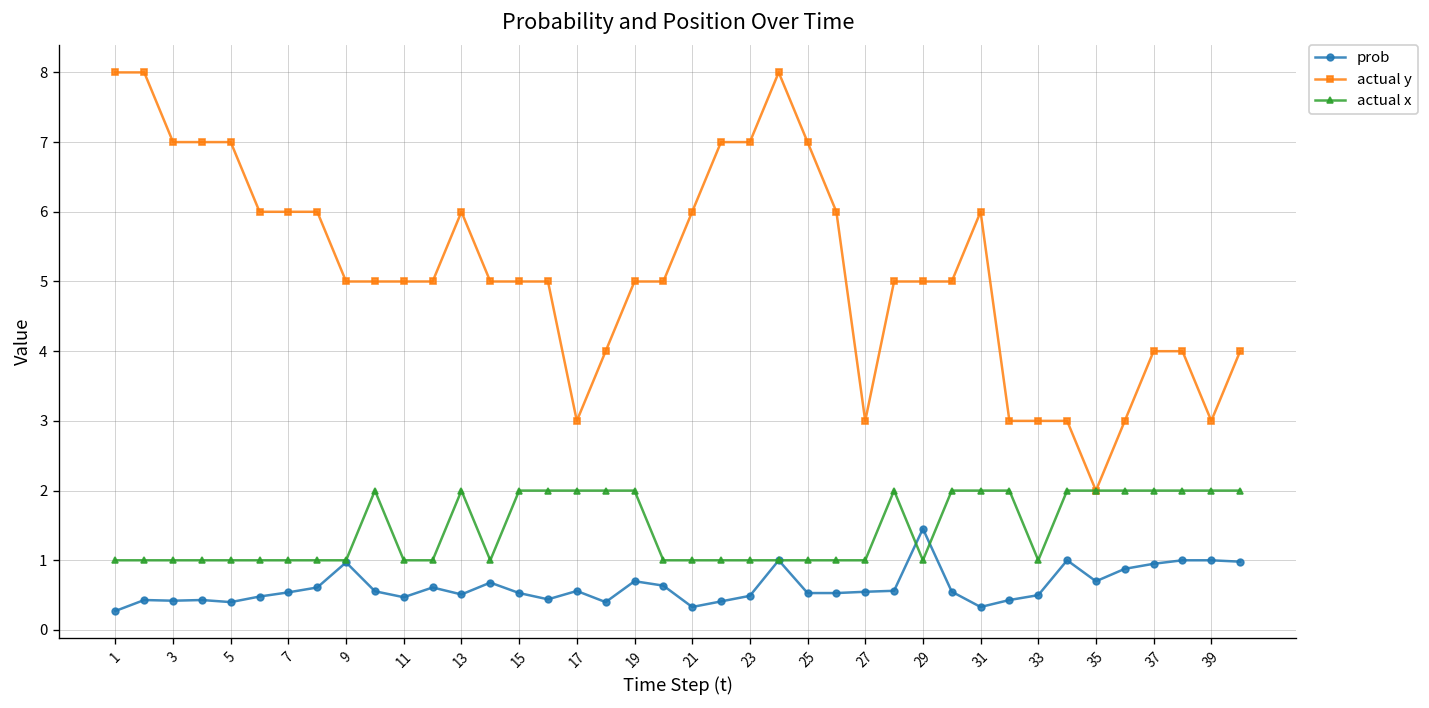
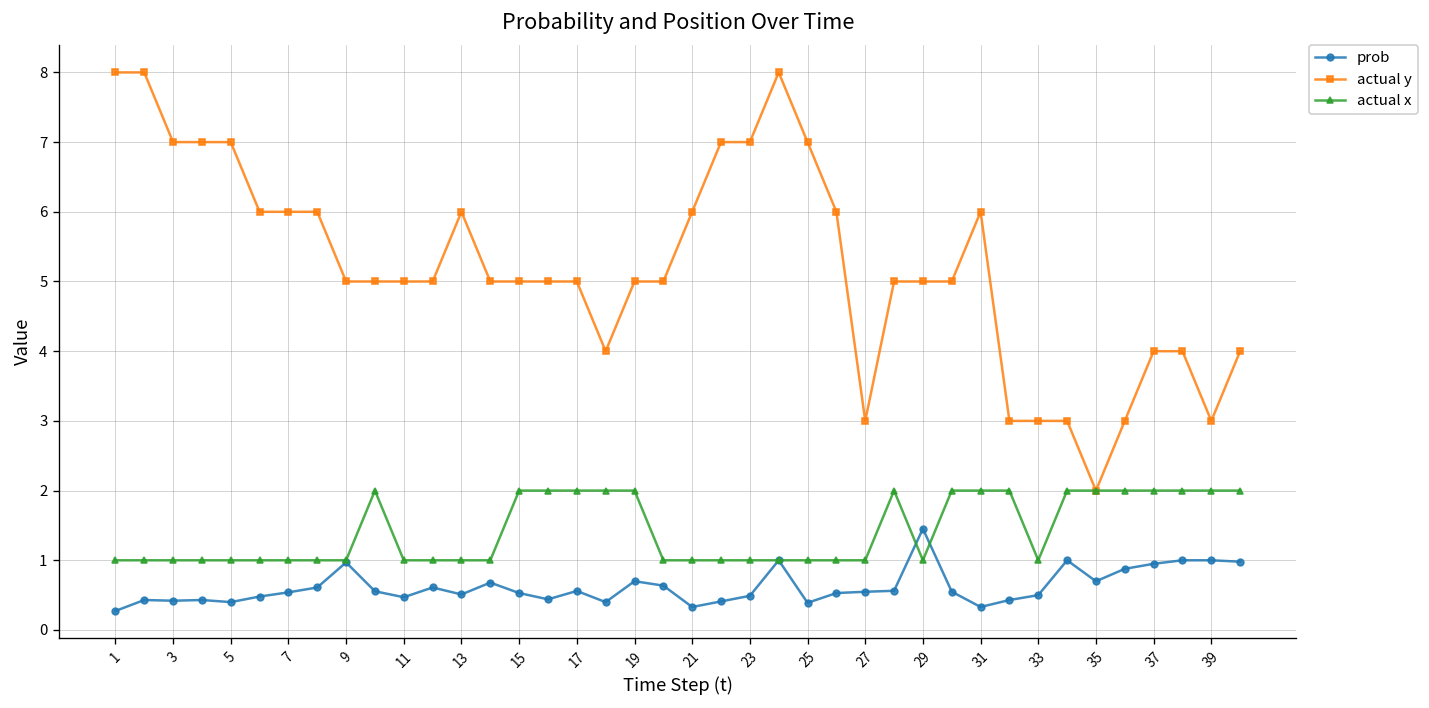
  {
    "prob": {
      "1": 0.3,
      "3": 0.4,
      "5": 0.4,
      "7": 0.5,
      "11": 0.5,
      "13": 0.5,
      "15": 0.5,
      "17": 0.6,
      "19": 0.7,
      "21": 0.3,
      "23": 0.5,
-     "25": 0.5,
+     "25": 0.4,
      "27": 0.5,
      "29": 1.5,
      "31": 0.3,
      "33": 0.5,
      "35": 0.7,
      "37": 1.0,
      "39": 1.0
    },
    "actual y": {
      "1": 8,
      "3": 7,
      "5": 7,
      "7": 6,
      "9": 5,
      "11": 5,
      "13": 6,
      "15": 5,
-     "17": 3,
+     "17": 5,
      "19": 5,
      "21": 6,
      "23": 7,
      "25": 7,
      "27": 3,
      "29": 5,
      "31": 6,
      "33": 3,
      "37": 4,
      "39": 3
    },
    "actual x": {
      "1": 1,
      "3": 1,
      "5": 1,
      "7": 1,
      "11": 1,
-     "13": 2,
+     "13": 1,
      "15": 2,
      "17": 2,
      "19": 2,
      "21": 1,
      "23": 1,
      "25": 1,
      "27": 1,
      "29": 1,
      "31": 2,
      "33": 1,
      "37": 2,
      "39": 2
    }
  }
